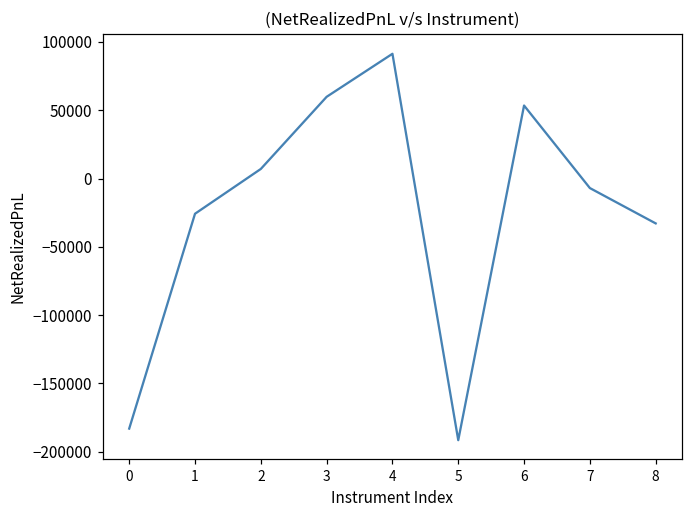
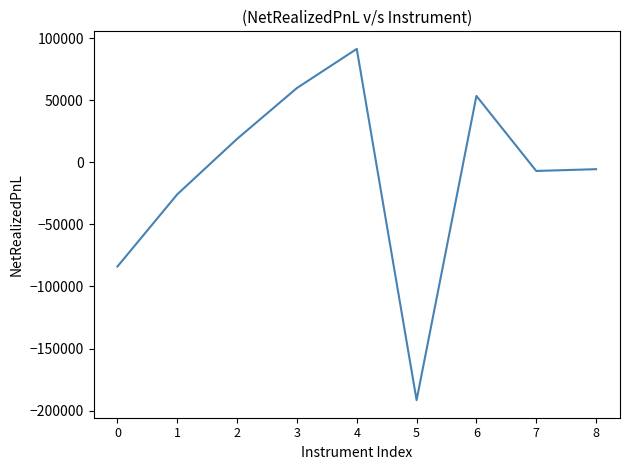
  {
-   "0": -183000,
+   "0": -84000,
    "1": -26000,
-   "2": 7000,
+   "2": 19000,
    "3": 60000,
    "4": 91000,
    "5": -192000,
    "6": 53000,
    "7": -7000,
-   "8": -33000
+   "8": -6000
  }
